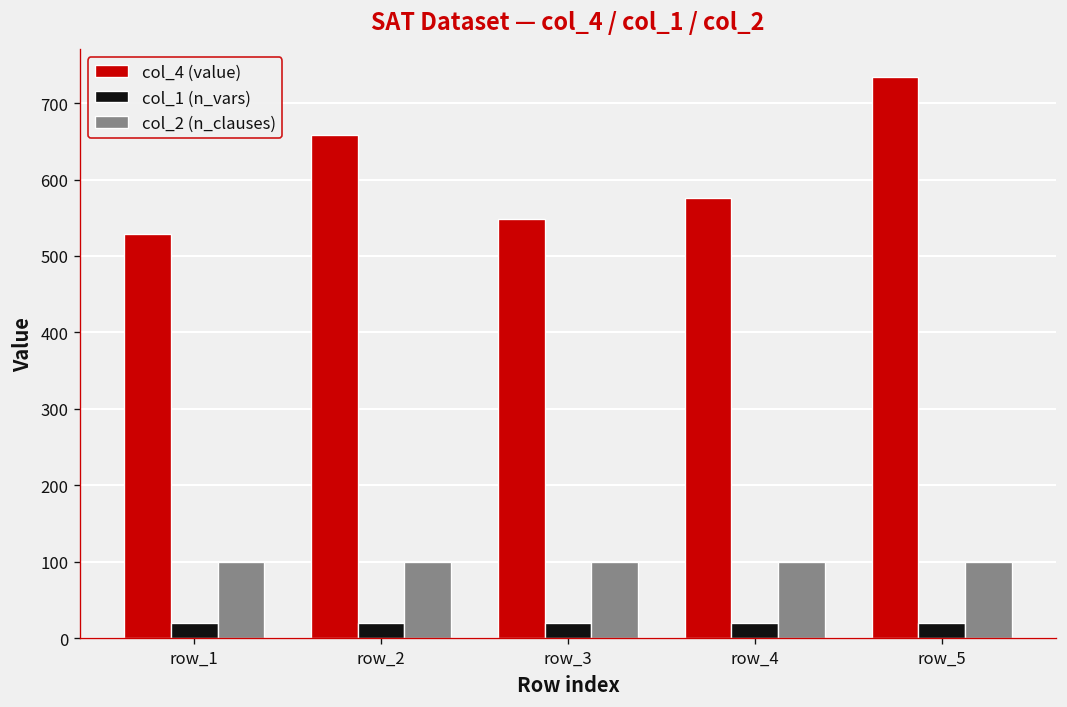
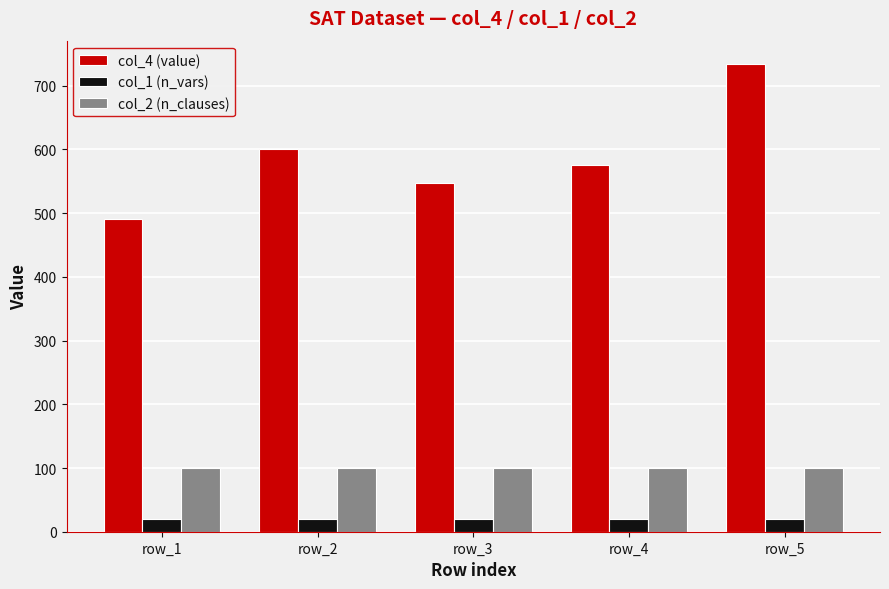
  {
    "col_4 (value)": {
-     "row_1": 530,
-     "row_2": 660,
+     "row_1": 490,
+     "row_2": 600,
      "row_3": 550,
      "row_4": 580,
      "row_5": 730
    },
    "col_1 (n_vars)": {
      "row_1": 20,
      "row_2": 20,
      "row_3": 20,
      "row_4": 20,
      "row_5": 20
    },
    "col_2 (n_clauses)": {
      "row_1": 100,
      "row_2": 100,
      "row_3": 100,
      "row_4": 100,
      "row_5": 100
    }
  }
